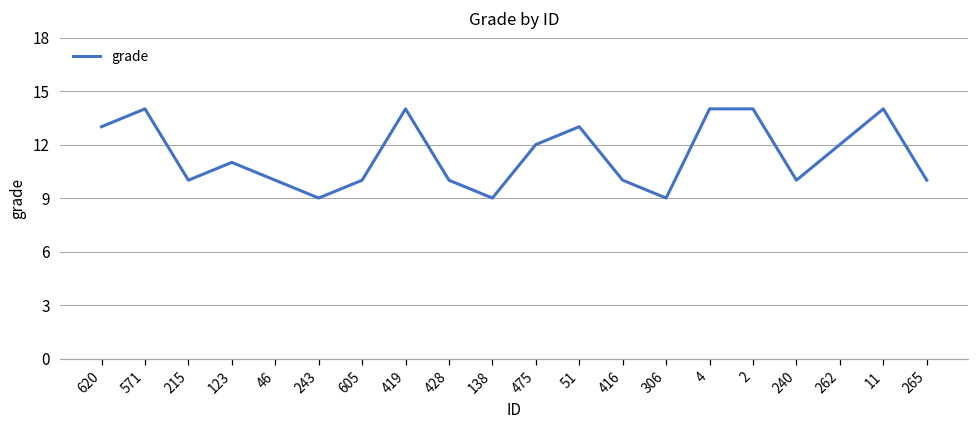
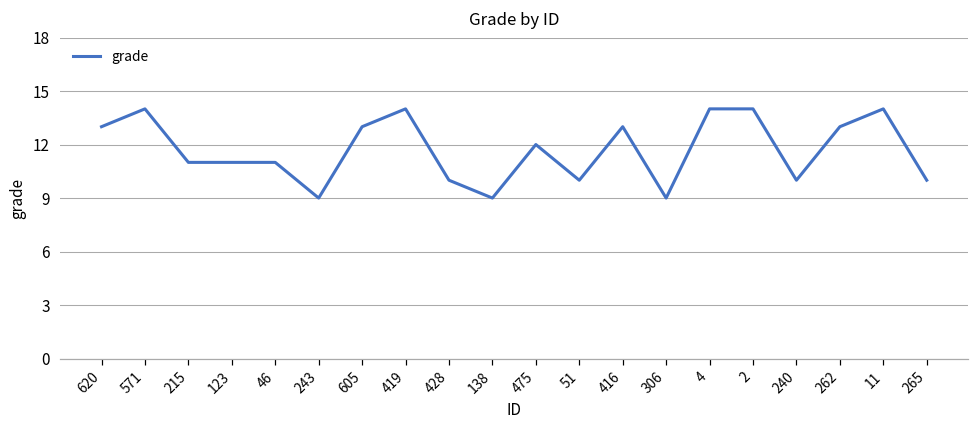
  {
    "620": 13,
    "571": 14,
-   "215": 10,
+   "215": 11,
    "123": 11,
-   "46": 10,
+   "46": 11,
    "243": 9,
-   "605": 10,
+   "605": 13,
    "419": 14,
    "428": 10,
    "138": 9,
    "475": 12,
-   "51": 13,
-   "416": 10,
+   "51": 10,
+   "416": 13,
    "306": 9,
    "4": 14,
    "2": 14,
    "240": 10,
-   "262": 12,
+   "262": 13,
    "11": 14,
    "265": 10
  }
